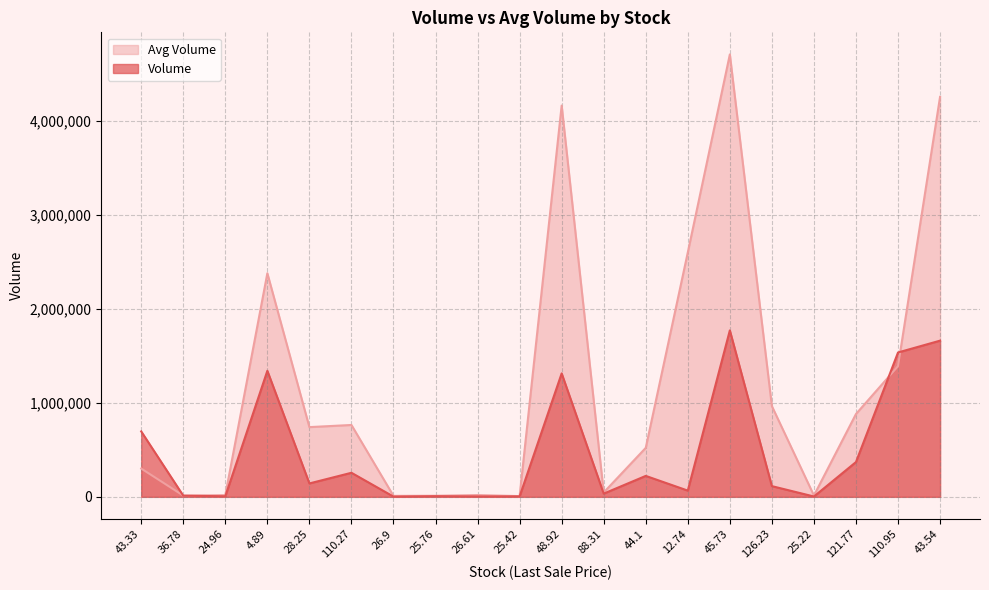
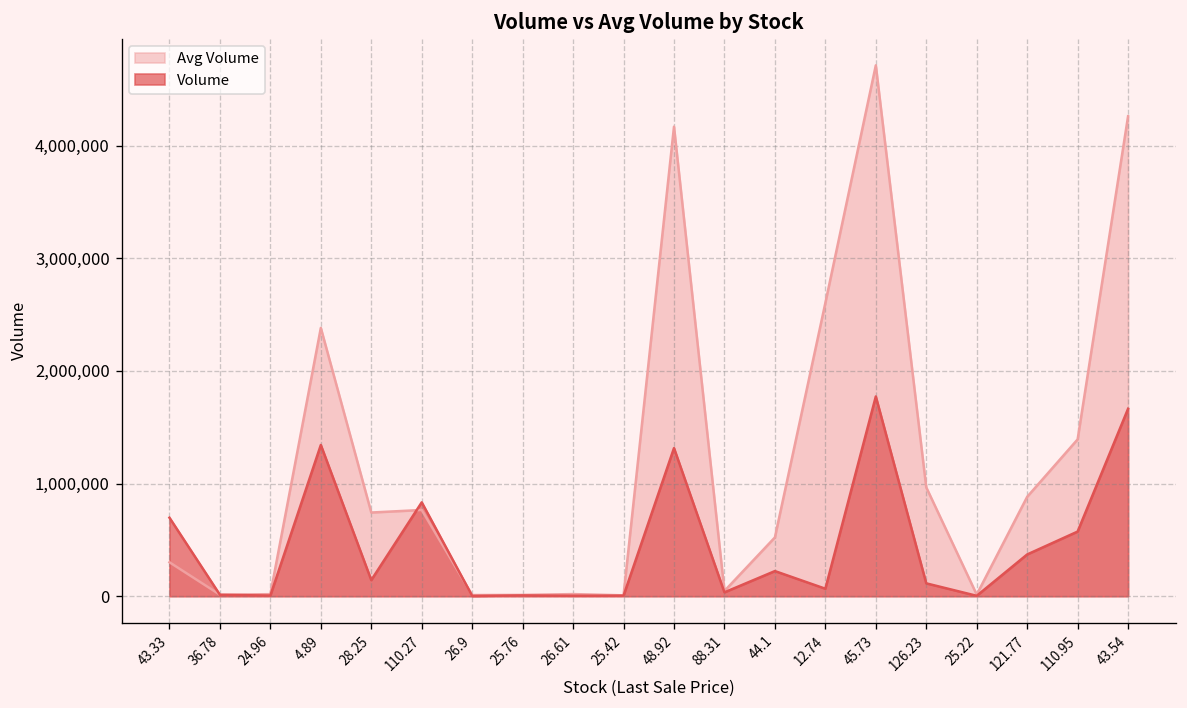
  {
    "Avg Volume": {
      "43.33": "300,000",
      "4.89": "2,400,000",
      "28.25": "700,000",
      "110.27": "800,000",
      "48.92": "4,200,000",
      "44.1": "500,000",
      "12.74": "2,600,000",
      "45.73": "4,700,000",
      "126.23": "1,000,000",
      "121.77": "900,000",
      "110.95": "1,400,000",
      "43.54": "4,300,000"
    },
    "Volume": {
      "43.33": "700,000",
      "4.89": "1,300,000",
      "28.25": "100,000",
-     "110.27": "300,000",
+     "110.27": "800,000",
      "48.92": "1,300,000",
      "44.1": "200,000",
      "12.74": "100,000",
      "45.73": "1,800,000",
      "126.23": "100,000",
      "121.77": "400,000",
-     "110.95": "1,500,000",
+     "110.95": "600,000",
      "43.54": "1,700,000"
    }
  }
